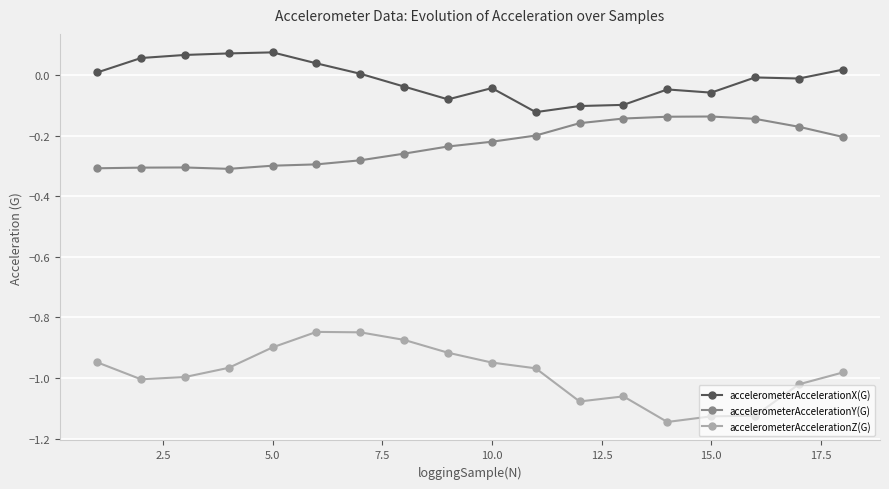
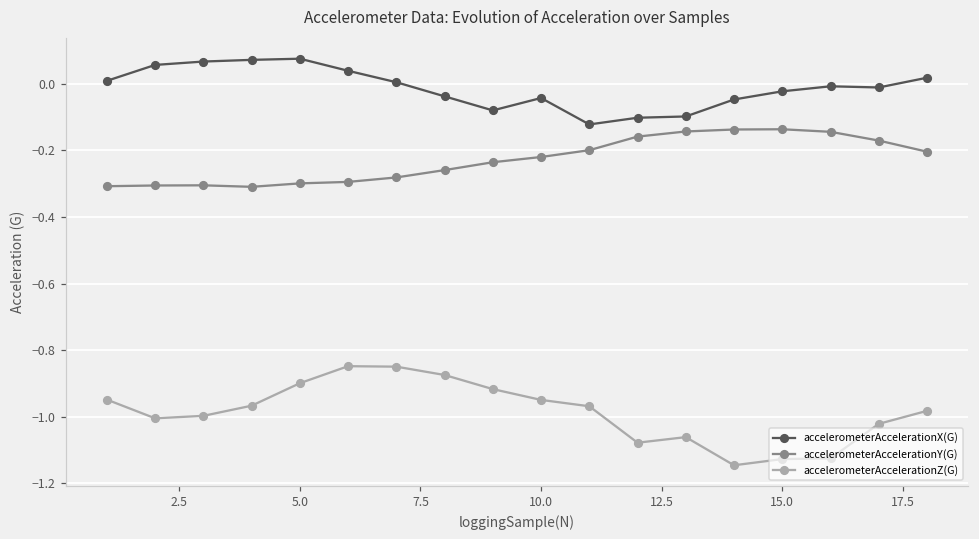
  {
    "accelerometerAccelerationX(G)": {
      "5.0": 0.08,
      "10.0": -0.04,
-     "15.0": -0.06
+     "15.0": -0.02
    }
  }
